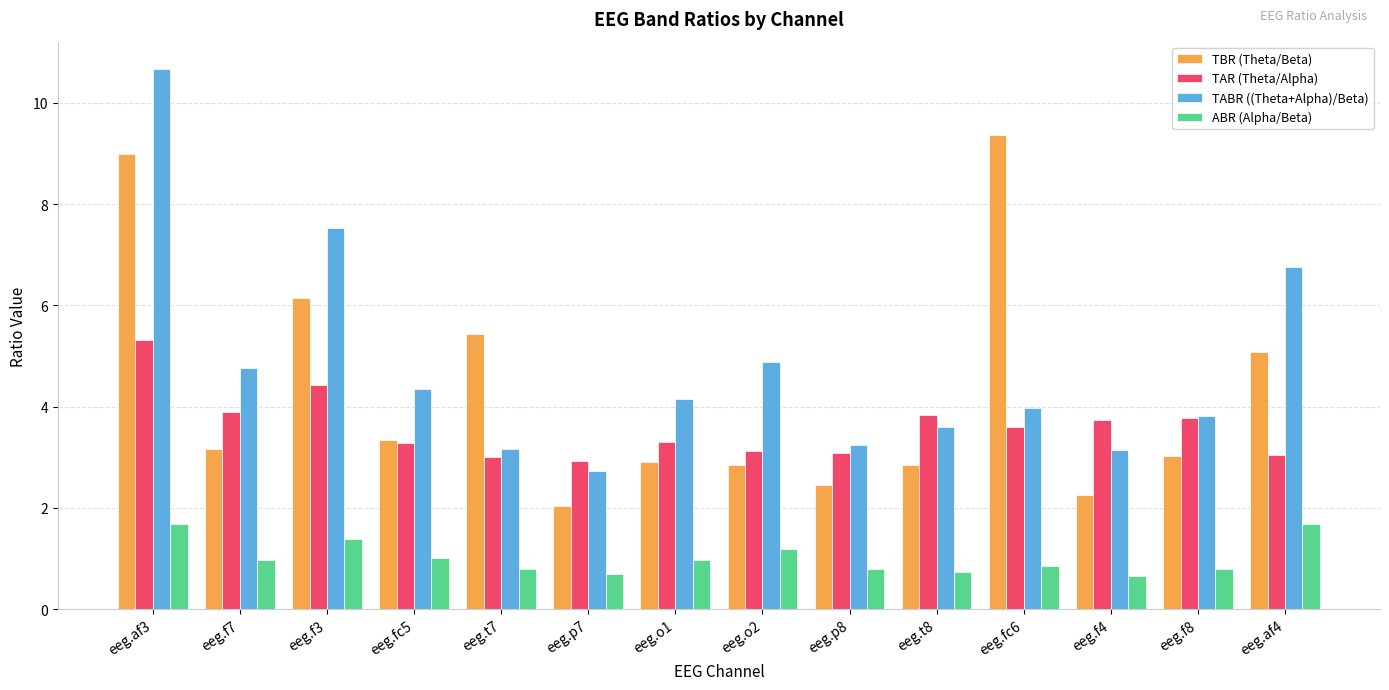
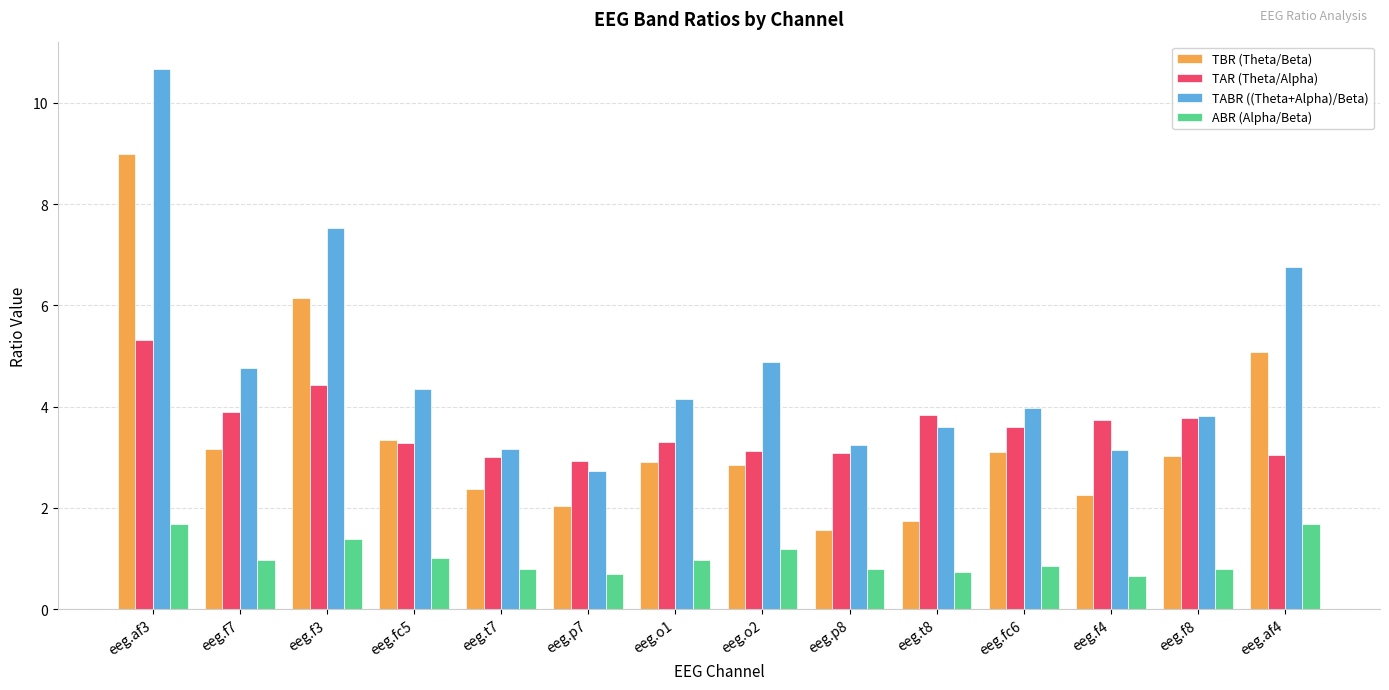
  {
    "TBR (Theta/Beta)": {
      "eeg.af3": 9.0,
      "eeg.f7": 3.2,
      "eeg.f3": 6.1,
      "eeg.fc5": 3.3,
-     "eeg.t7": 5.4,
+     "eeg.t7": 2.4,
      "eeg.p7": 2.0,
      "eeg.o1": 2.9,
      "eeg.o2": 2.9,
-     "eeg.p8": 2.4,
-     "eeg.t8": 2.8,
-     "eeg.fc6": 9.4,
+     "eeg.p8": 1.6,
+     "eeg.t8": 1.7,
+     "eeg.fc6": 3.1,
      "eeg.f4": 2.2,
      "eeg.f8": 3.0,
      "eeg.af4": 5.1
    },
    "TAR (Theta/Alpha)": {
      "eeg.af3": 5.3,
      "eeg.f7": 3.9,
      "eeg.f3": 4.4,
      "eeg.fc5": 3.3,
      "eeg.t7": 3.0,
      "eeg.p7": 2.9,
      "eeg.o1": 3.3,
      "eeg.o2": 3.1,
      "eeg.p8": 3.1,
      "eeg.t8": 3.8,
      "eeg.fc6": 3.6,
      "eeg.f4": 3.7,
      "eeg.f8": 3.8,
      "eeg.af4": 3.0
    },
    "TABR ((Theta+Alpha)/Beta)": {
      "eeg.af3": 10.7,
      "eeg.f7": 4.8,
      "eeg.f3": 7.5,
      "eeg.fc5": 4.3,
      "eeg.t7": 3.2,
      "eeg.p7": 2.7,
      "eeg.o1": 4.1,
      "eeg.o2": 4.9,
      "eeg.p8": 3.2,
      "eeg.t8": 3.6,
      "eeg.fc6": 4.0,
      "eeg.f4": 3.1,
      "eeg.f8": 3.8,
      "eeg.af4": 6.8
    },
    "ABR (Alpha/Beta)": {
      "eeg.af3": 1.7,
      "eeg.f7": 1.0,
      "eeg.f3": 1.4,
      "eeg.fc5": 1.0,
      "eeg.t7": 0.8,
      "eeg.p7": 0.7,
      "eeg.o1": 1.0,
      "eeg.o2": 1.2,
      "eeg.p8": 0.8,
      "eeg.t8": 0.7,
      "eeg.fc6": 0.9,
      "eeg.f4": 0.7,
      "eeg.f8": 0.8,
      "eeg.af4": 1.7
    }
  }
